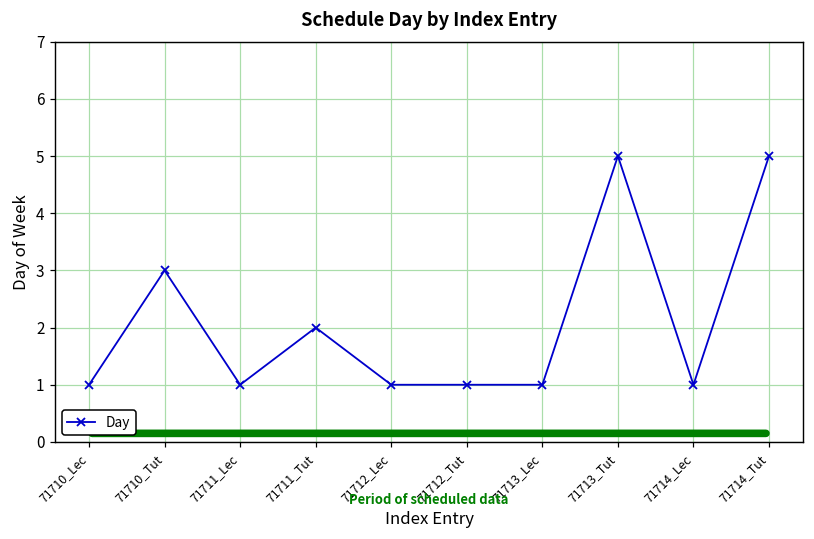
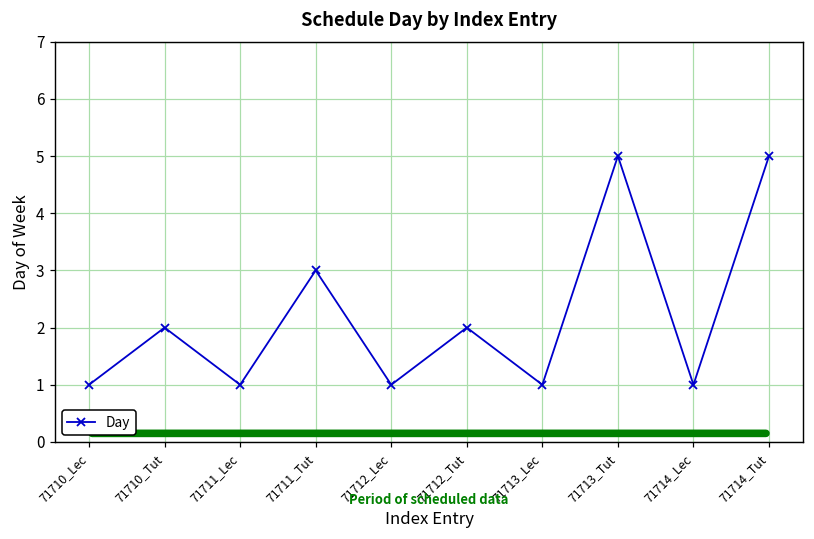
  {
    "71710_Lec": 1,
-   "71710_Tut": 3,
+   "71710_Tut": 2,
    "71711_Lec": 1,
-   "71711_Tut": 2,
+   "71711_Tut": 3,
    "71712_Lec": 1,
-   "71712_Tut": 1,
+   "71712_Tut": 2,
    "71713_Lec": 1,
    "71713_Tut": 5,
    "71714_Lec": 1,
    "71714_Tut": 5
  }
